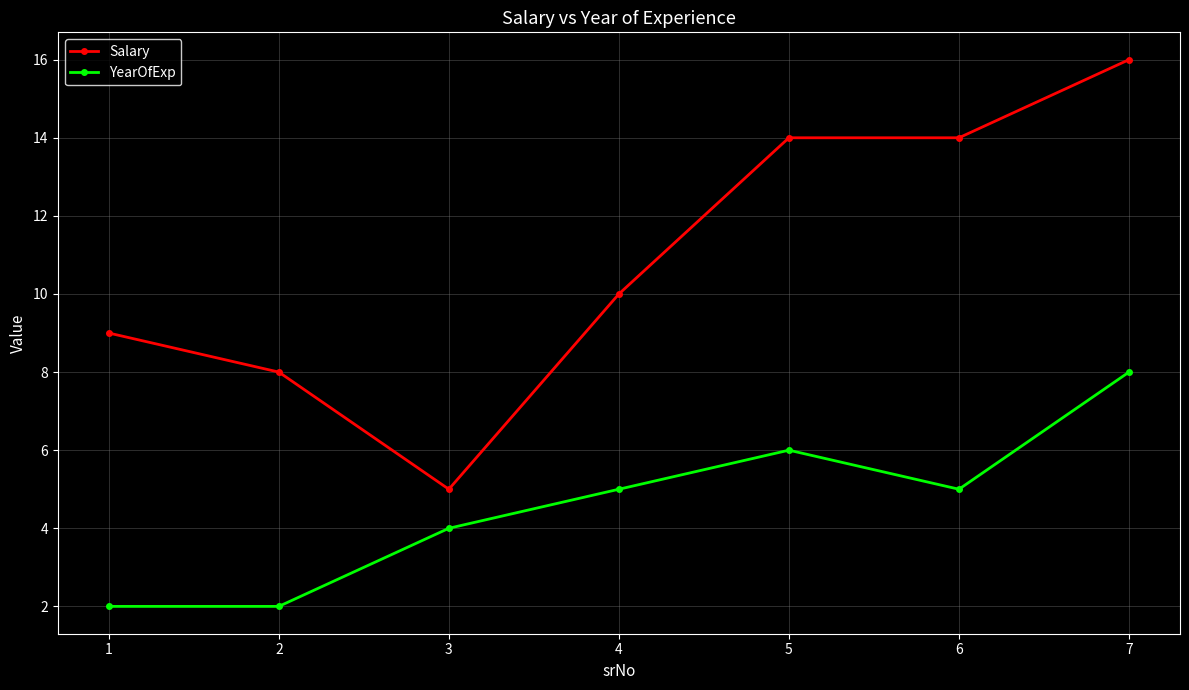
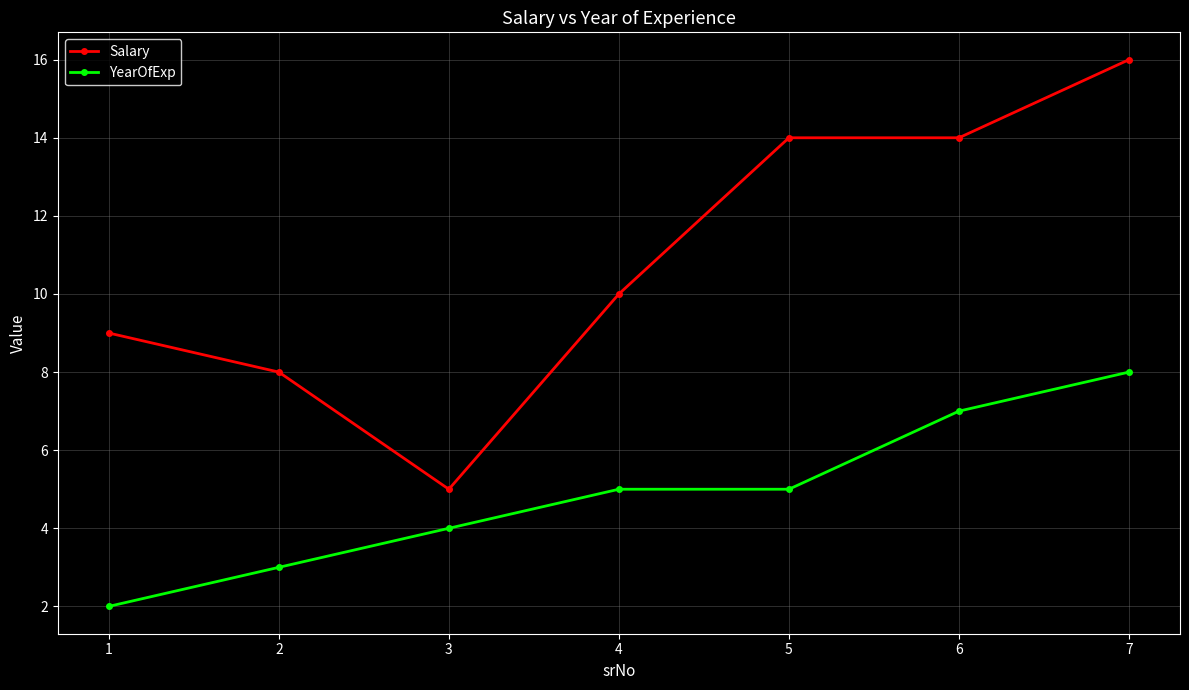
  {
    "Salary": {
      "1": 9,
      "2": 8,
      "3": 5,
      "4": 10,
      "5": 14,
      "6": 14,
      "7": 16
    },
    "YearOfExp": {
      "1": 2,
-     "2": 2,
+     "2": 3,
      "3": 4,
      "4": 5,
-     "5": 6,
-     "6": 5,
+     "5": 5,
+     "6": 7,
      "7": 8
    }
  }
